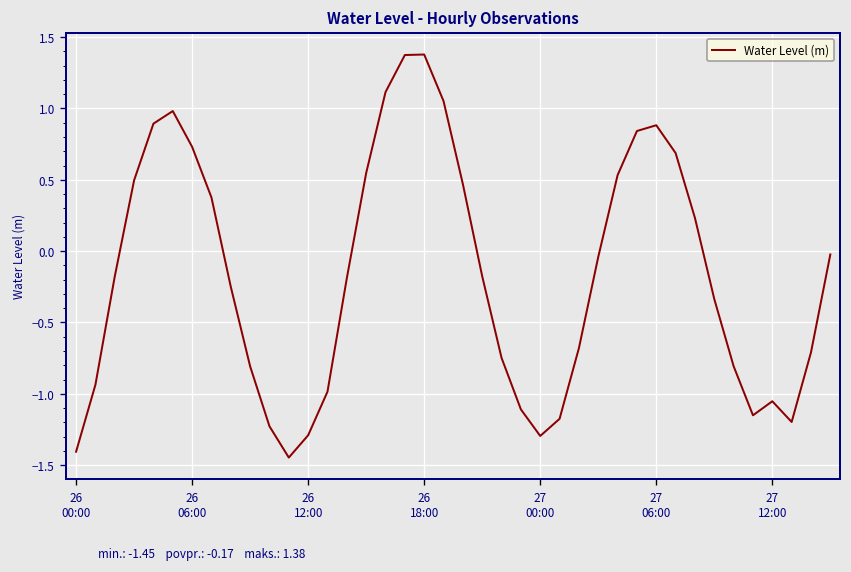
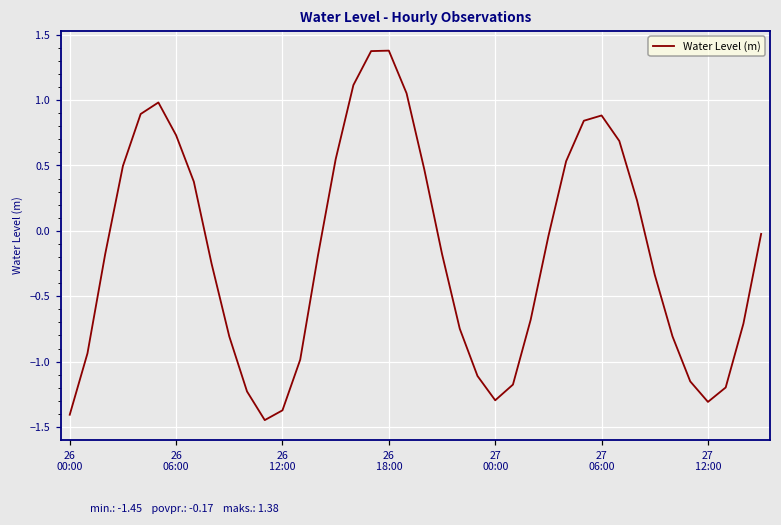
  {
    "26 00:00": -1.41,
    "26 06:00": 0.73,
-   "26 12:00": -1.29,
+   "26 12:00": -1.37,
    "26 18:00": 1.38,
    "27 00:00": -1.30,
    "27 06:00": 0.88,
-   "27 12:00": -1.05
+   "27 12:00": -1.31
  }
